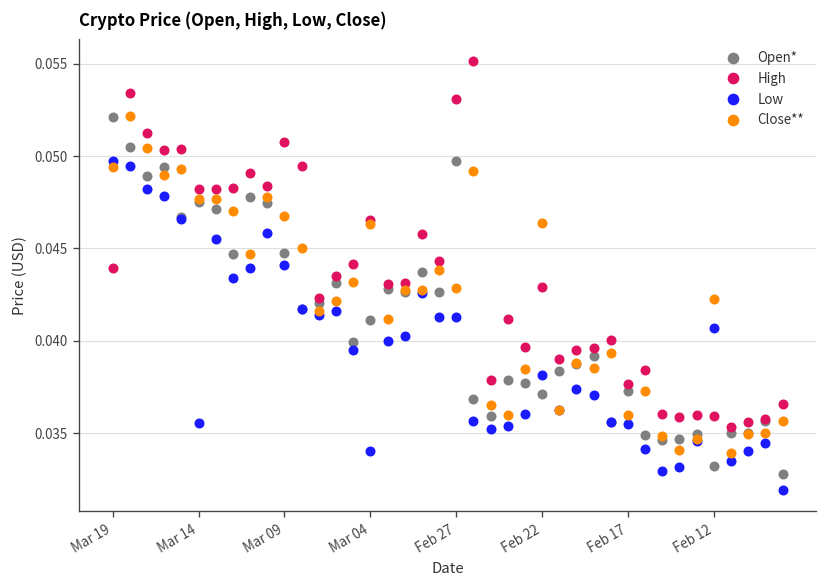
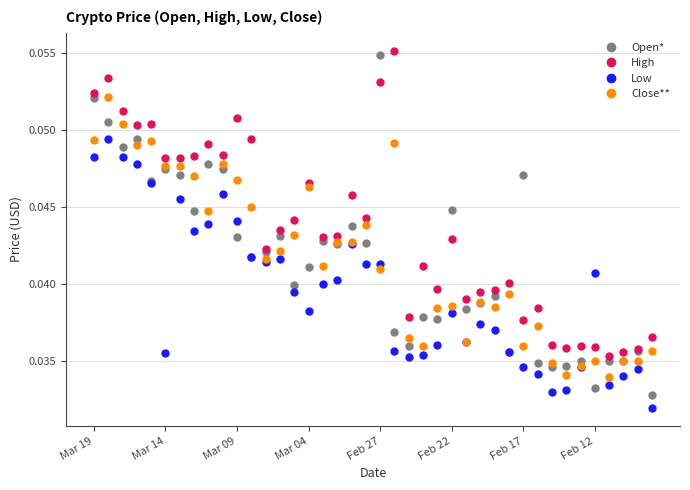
  {
    "Open*": {
      "Mar 19": 0.0521,
-     "Mar 09": 0.0448,
+     "Mar 09": 0.0430,
      "Mar 04": 0.0411,
-     "Feb 27": 0.0498,
-     "Feb 22": 0.0371,
-     "Feb 17": 0.0373,
+     "Feb 27": 0.0549,
+     "Feb 22": 0.0448,
+     "Feb 17": 0.0471,
      "Feb 12": 0.0332
    },
    "High": {
-     "Mar 19": 0.0439,
+     "Mar 19": 0.0524,
      "Mar 14": 0.0482,
      "Mar 09": 0.0508,
      "Mar 04": 0.0466,
      "Feb 27": 0.0531,
      "Feb 22": 0.0429,
      "Feb 17": 0.0377,
      "Feb 12": 0.0359
    },
    "Low": {
-     "Mar 19": 0.0498,
+     "Mar 19": 0.0483,
      "Mar 14": 0.0355,
      "Mar 09": 0.0441,
-     "Mar 04": 0.0340,
+     "Mar 04": 0.0382,
      "Feb 27": 0.0413,
      "Feb 22": 0.0381,
-     "Feb 17": 0.0355,
+     "Feb 17": 0.0346,
      "Feb 12": 0.0407
    },
    "Close**": {
      "Mar 19": 0.0494,
      "Mar 09": 0.0467,
      "Mar 04": 0.0463,
-     "Feb 27": 0.0429,
-     "Feb 22": 0.0464,
+     "Feb 27": 0.0410,
+     "Feb 22": 0.0386,
      "Feb 17": 0.0360,
-     "Feb 12": 0.0423
+     "Feb 12": 0.0350
    }
  }
